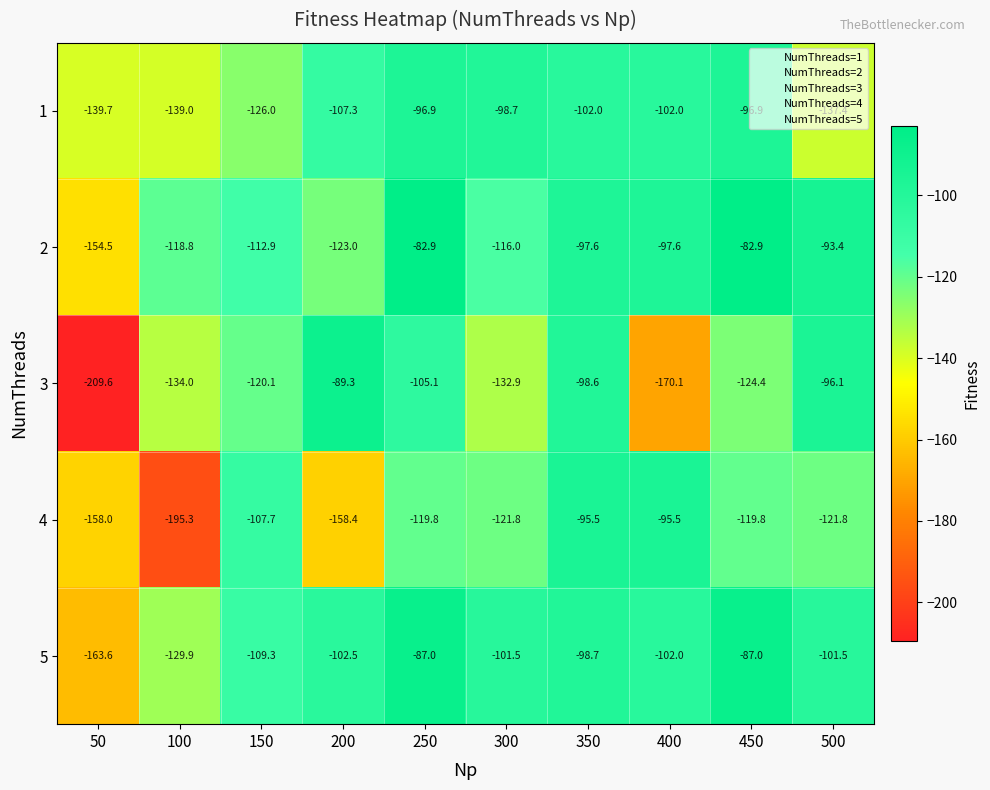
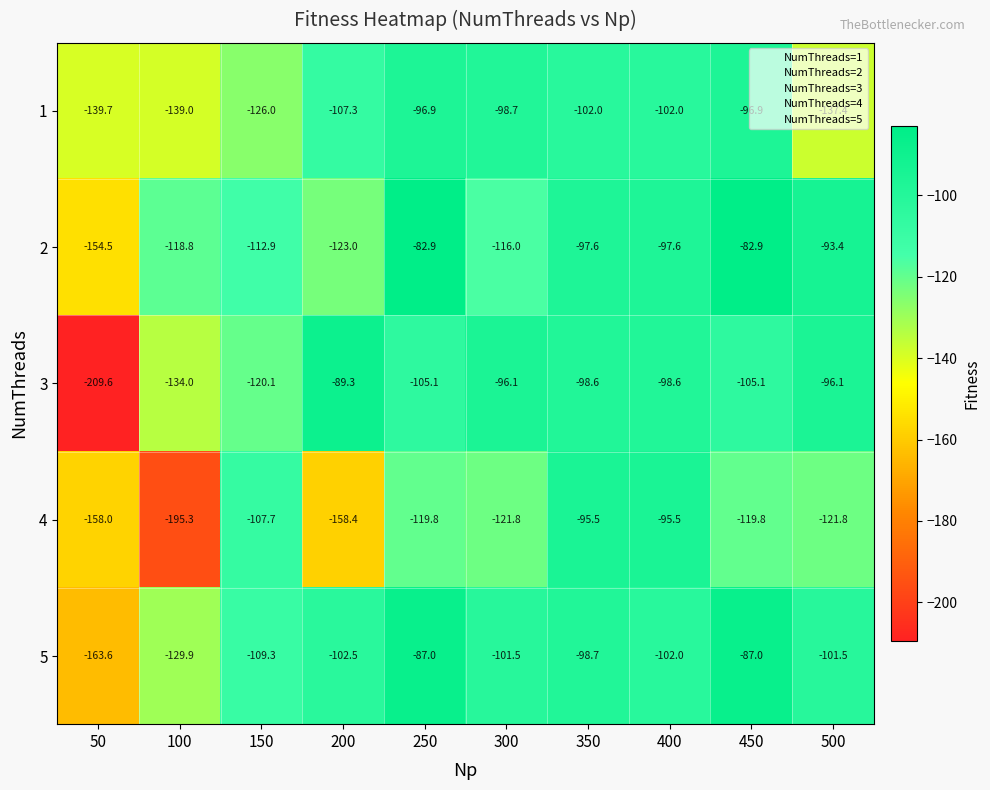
  {
    "1": {
      "50": -139.7,
      "100": -139.0,
      "150": -126.0,
      "200": -107.3,
      "250": -96.9,
      "300": -98.7,
      "350": -102.0,
      "400": -102.0
    },
    "2": {
      "50": -154.5,
      "100": -118.8,
      "150": -112.9,
      "200": -123.0,
      "250": -82.9,
      "300": -116.0,
      "350": -97.6,
      "400": -97.6,
      "450": -82.9,
      "500": -93.4
    },
    "3": {
      "50": -209.6,
      "100": -134.0,
      "150": -120.1,
      "200": -89.3,
      "250": -105.1,
-     "300": -132.9,
+     "300": -96.1,
      "350": -98.6,
-     "400": -170.1,
-     "450": -124.4,
+     "400": -98.6,
+     "450": -105.1,
      "500": -96.1
    },
    "4": {
      "50": -158.0,
      "100": -195.3,
      "150": -107.7,
      "200": -158.4,
      "250": -119.8,
      "300": -121.8,
      "350": -95.5,
      "400": -95.5,
      "450": -119.8,
      "500": -121.8
    },
    "5": {
      "50": -163.6,
      "100": -129.9,
      "150": -109.3,
      "200": -102.5,
      "250": -87.0,
      "300": -101.5,
      "350": -98.7,
      "400": -102.0,
      "450": -87.0,
      "500": -101.5
    }
  }
